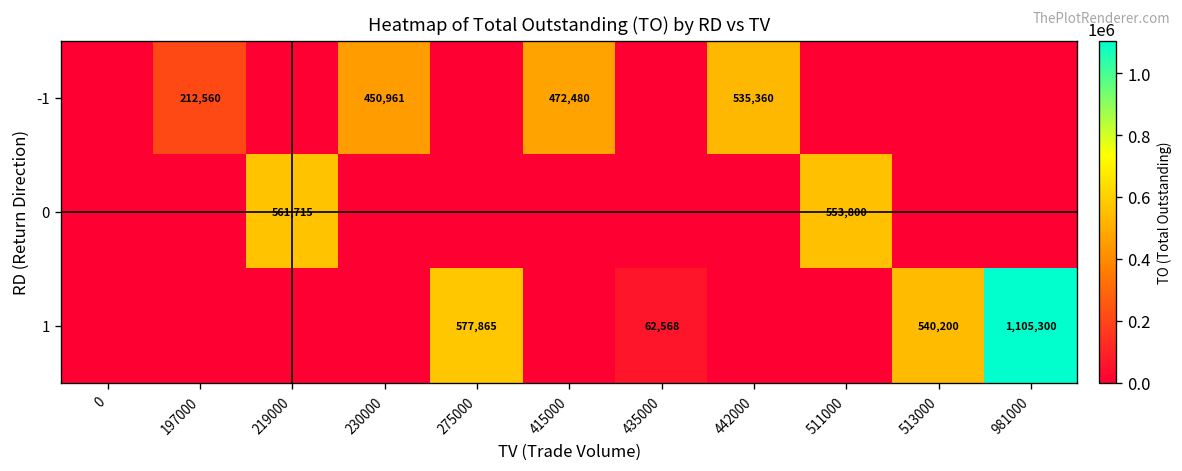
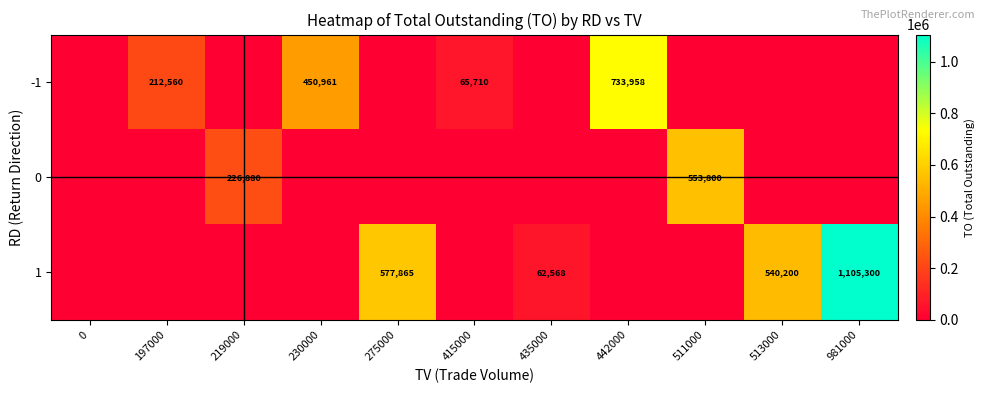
  {
    "-1": {
      "197000": "212,560",
      "230000": "450,961",
-     "415000": "472,480",
-     "442000": "535,360"
+     "415000": "65,710",
+     "442000": "733,958"
    },
    "0": {
-     "219000": "561,715",
+     "219000": "226,880",
      "511000": "553,800"
    },
    "1": {
      "275000": "577,865",
      "435000": "62,568",
      "513000": "540,200",
      "981000": "1,105,300"
    }
  }
